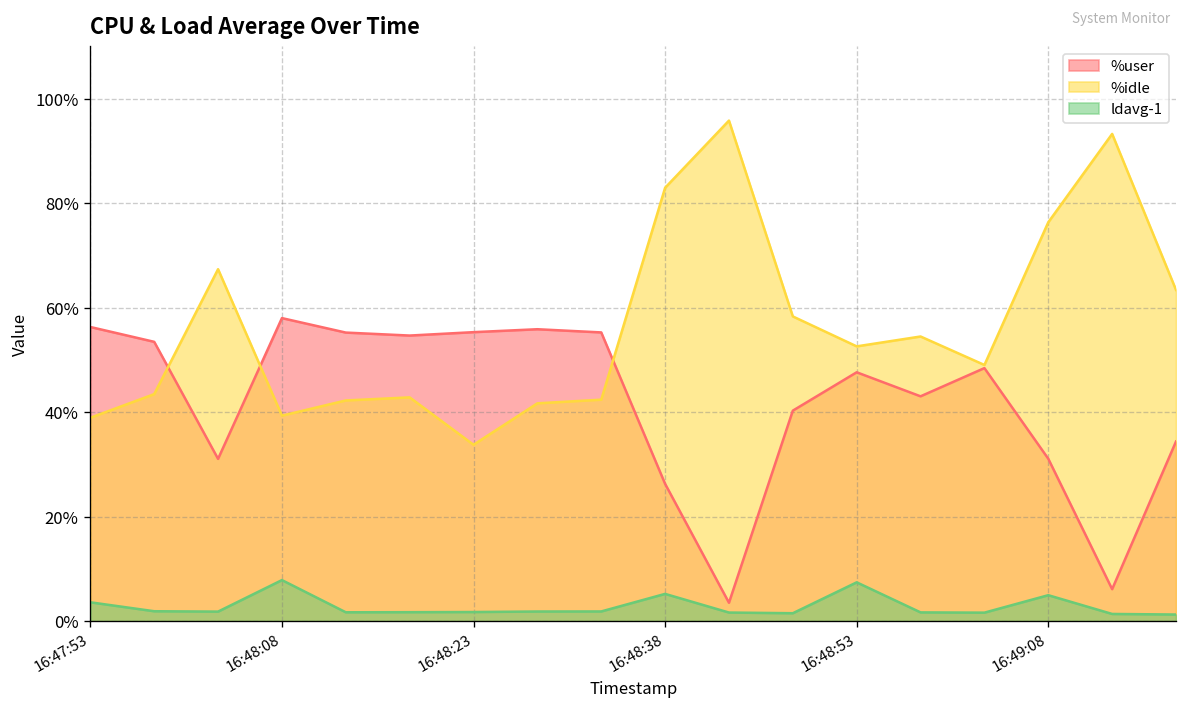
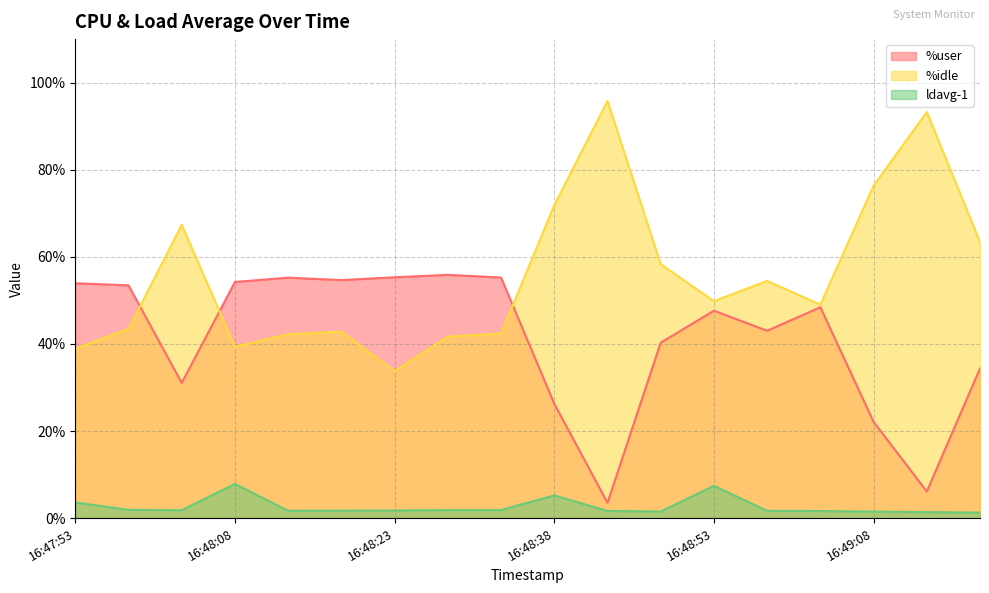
  {
    "%user": {
-     "16:47:53": "56%",
-     "16:48:08": "58%",
+     "16:47:53": "54%",
+     "16:48:08": "54%",
      "16:48:23": "55%",
      "16:48:38": "26%",
      "16:48:53": "48%",
-     "16:49:08": "31%"
+     "16:49:08": "22%"
    },
    "%idle": {
      "16:47:53": "39%",
      "16:48:08": "39%",
      "16:48:23": "34%",
-     "16:48:38": "83%",
-     "16:48:53": "53%",
+     "16:48:38": "72%",
+     "16:48:53": "50%",
      "16:49:08": "76%"
    },
    "ldavg-1": {
      "16:47:53": "4%",
      "16:48:08": "8%",
      "16:48:23": "2%",
      "16:48:38": "5%",
      "16:48:53": "7%",
-     "16:49:08": "5%"
+     "16:49:08": "1%"
    }
  }
